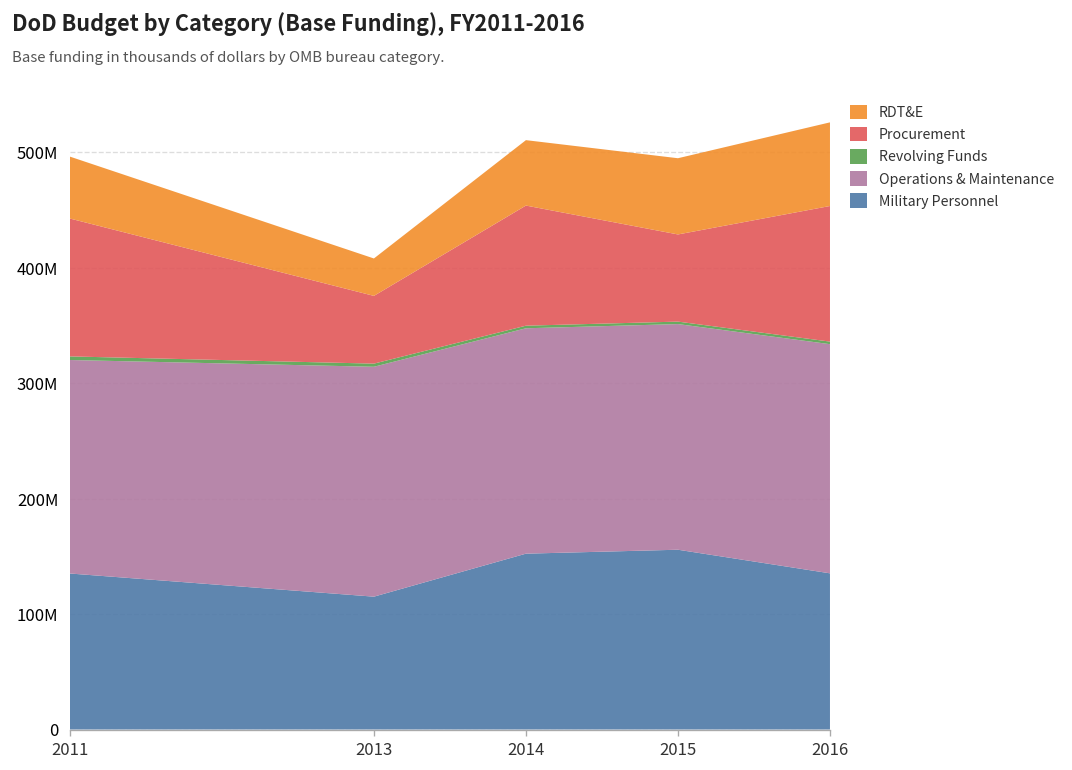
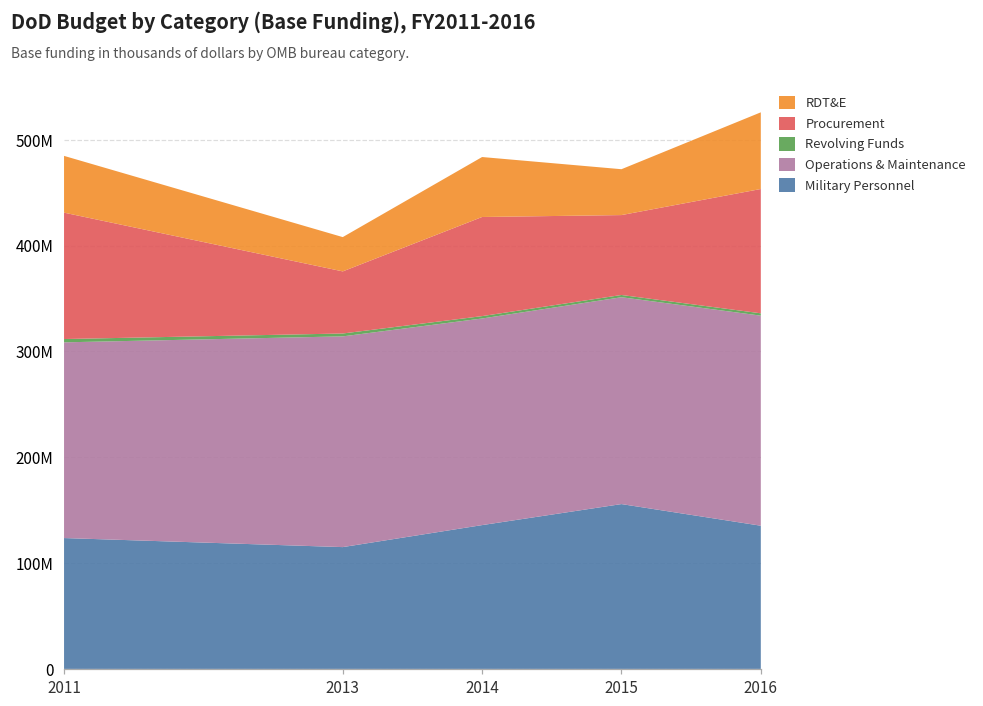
  {
    "Military Personnel": {
-     "2011": 140000000,
+     "2011": 120000000,
      "2013": 120000000,
-     "2014": 150000000,
+     "2014": 140000000,
      "2015": 160000000,
      "2016": 140000000
    },
    "Operations & Maintenance": {
      "2011": 180000000,
      "2013": 200000000
    },
    "Revolving Funds": {
      "2011": 0,
      "2013": 0
    },
    "Procurement": {
      "2011": 120000000,
      "2013": 60000000,
-     "2014": 100000000,
+     "2014": 90000000,
      "2015": 80000000,
      "2016": 120000000
    },
    "RDT&E": {
      "2011": 50000000,
      "2013": 30000000,
      "2014": 60000000,
-     "2015": 70000000,
+     "2015": 40000000,
      "2016": 70000000
    }
  }
